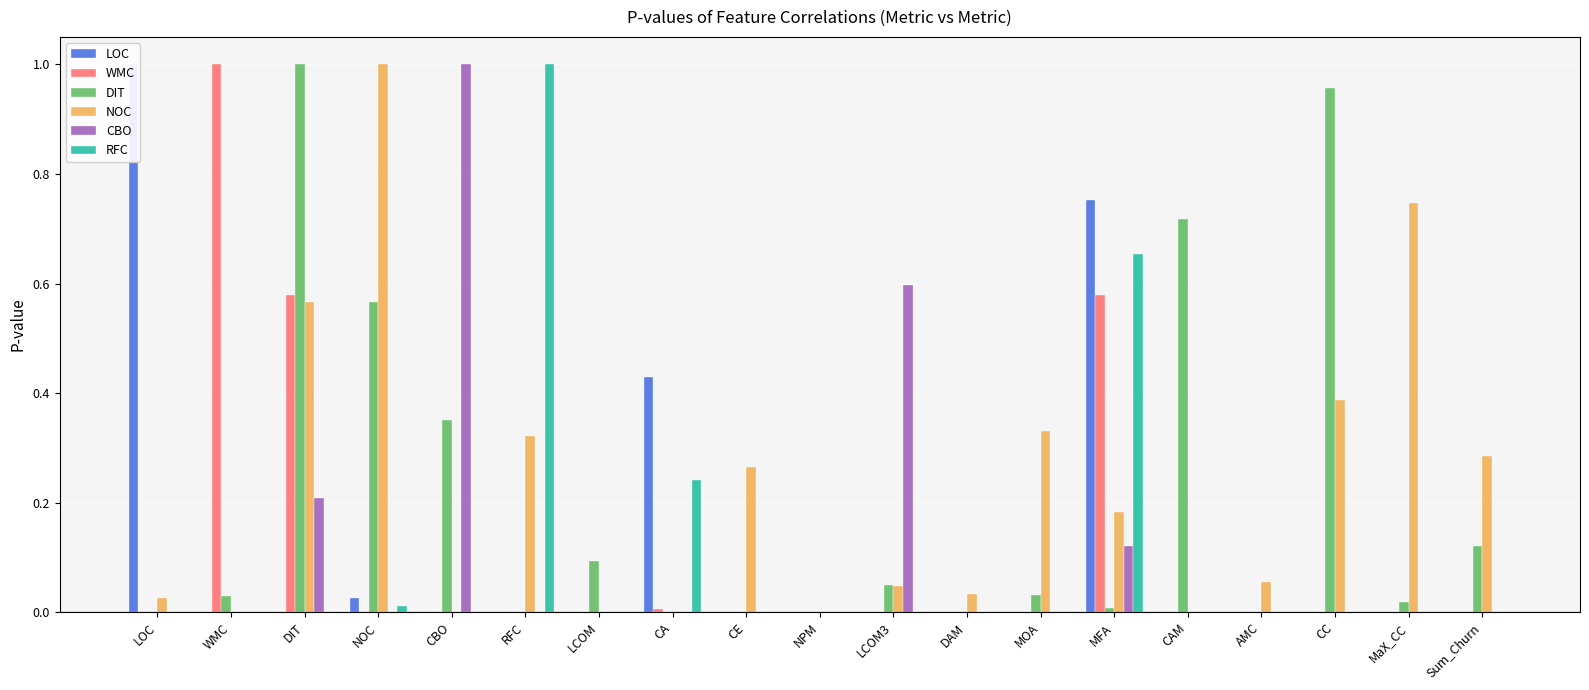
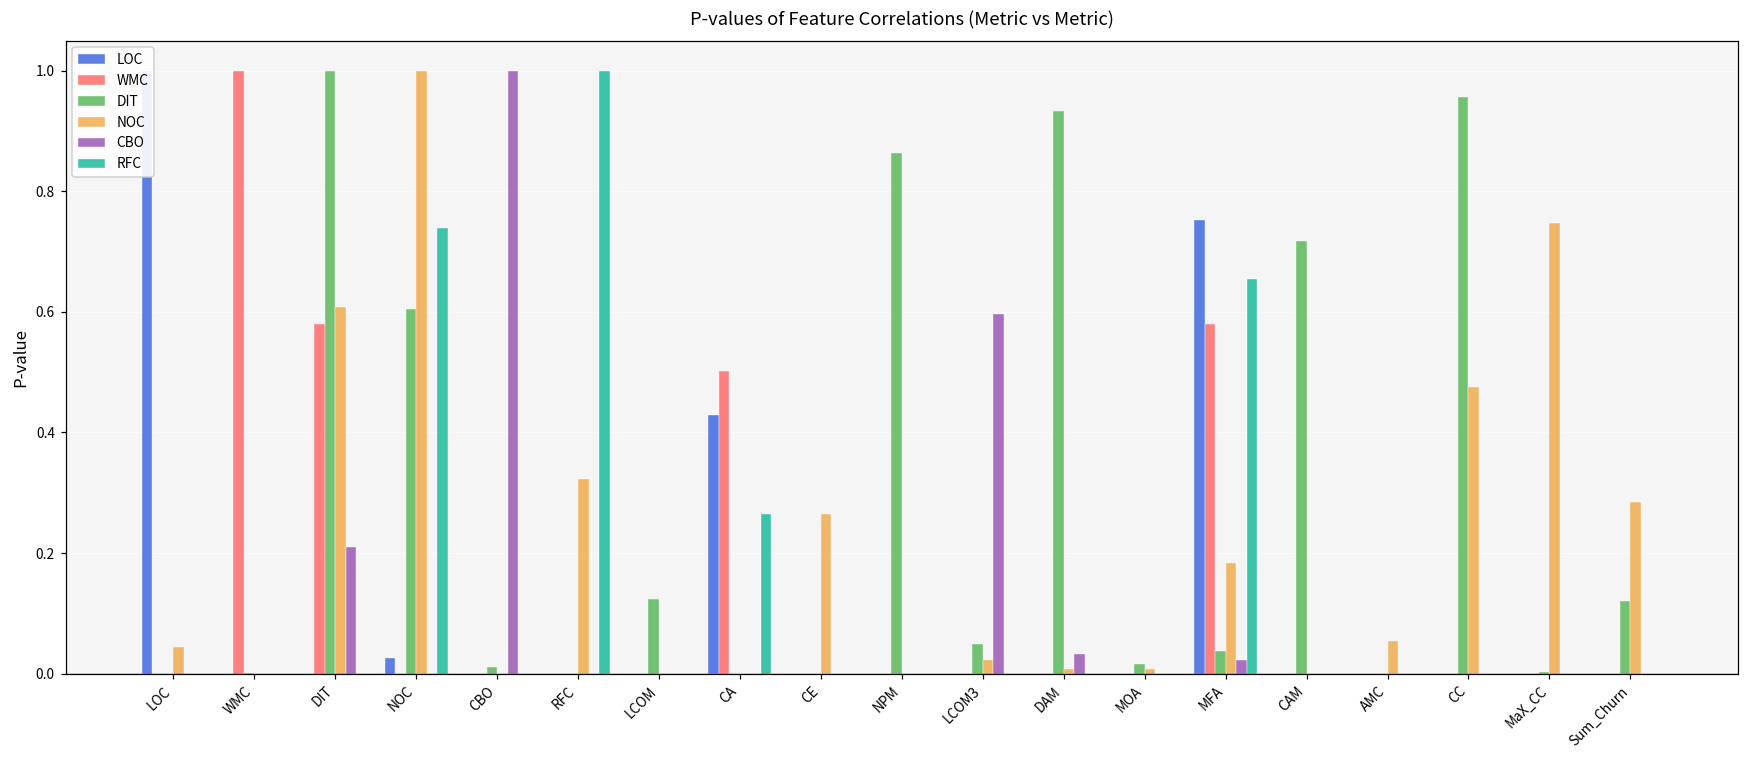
  {
    "LOC": {
      "NOC": 0.03,
      "RFC": 0.00,
      "CA": 0.43,
      "MFA": 0.75
    },
    "WMC": {
      "WMC": 1.00,
      "DIT": 0.58,
-     "CA": 0.01,
+     "CA": 0.50,
      "MFA": 0.58
    },
    "DIT": {
-     "WMC": 0.03,
+     "WMC": 0.00,
      "DIT": 1.00,
-     "NOC": 0.57,
-     "CBO": 0.35,
-     "LCOM": 0.09,
-     "NPM": 0.00,
+     "NOC": 0.60,
+     "CBO": 0.01,
+     "LCOM": 0.12,
+     "NPM": 0.86,
      "LCOM3": 0.05,
-     "DAM": 0.00,
-     "MOA": 0.03,
-     "MFA": 0.01,
+     "DAM": 0.93,
+     "MOA": 0.02,
+     "MFA": 0.04,
      "CAM": 0.72,
      "CC": 0.96,
-     "MaX_CC": 0.02,
+     "MaX_CC": 0.00,
      "Sum_Churn": 0.12
    },
    "NOC": {
-     "LOC": 0.03,
-     "DIT": 0.57,
+     "LOC": 0.04,
+     "DIT": 0.61,
      "NOC": 1.00,
      "RFC": 0.32,
      "CE": 0.27,
-     "LCOM3": 0.05,
-     "DAM": 0.03,
-     "MOA": 0.33,
+     "LCOM3": 0.02,
+     "DAM": 0.01,
+     "MOA": 0.01,
      "MFA": 0.18,
      "AMC": 0.05,
-     "CC": 0.39,
+     "CC": 0.48,
      "MaX_CC": 0.75,
      "Sum_Churn": 0.28
    },
    "CBO": {
      "DIT": 0.21,
      "CBO": 1.00,
      "LCOM3": 0.60,
-     "DAM": 0.00,
-     "MFA": 0.12
+     "DAM": 0.03,
+     "MFA": 0.02
    },
    "RFC": {
      "LOC": 0.00,
-     "NOC": 0.01,
+     "NOC": 0.74,
      "RFC": 1.00,
-     "CA": 0.24,
+     "CA": 0.26,
      "MFA": 0.65
    }
  }
